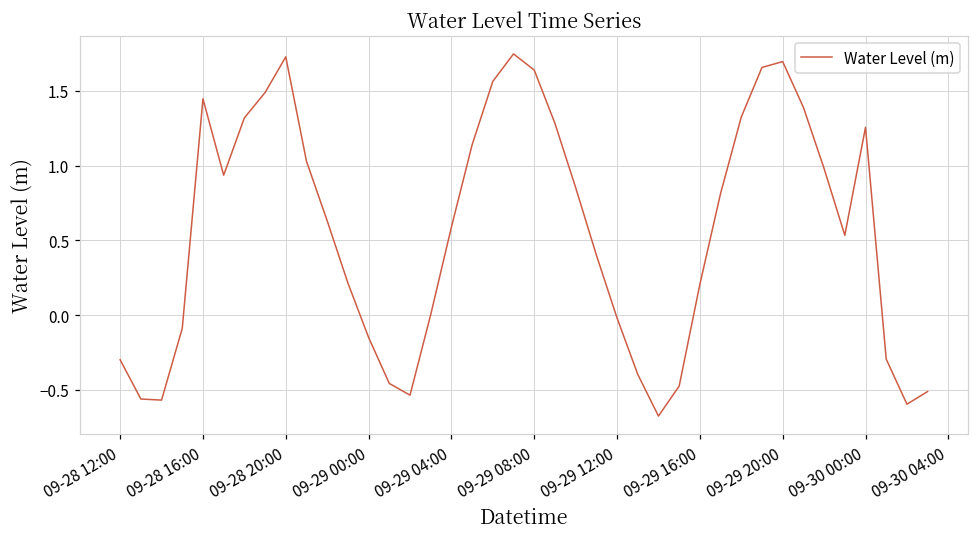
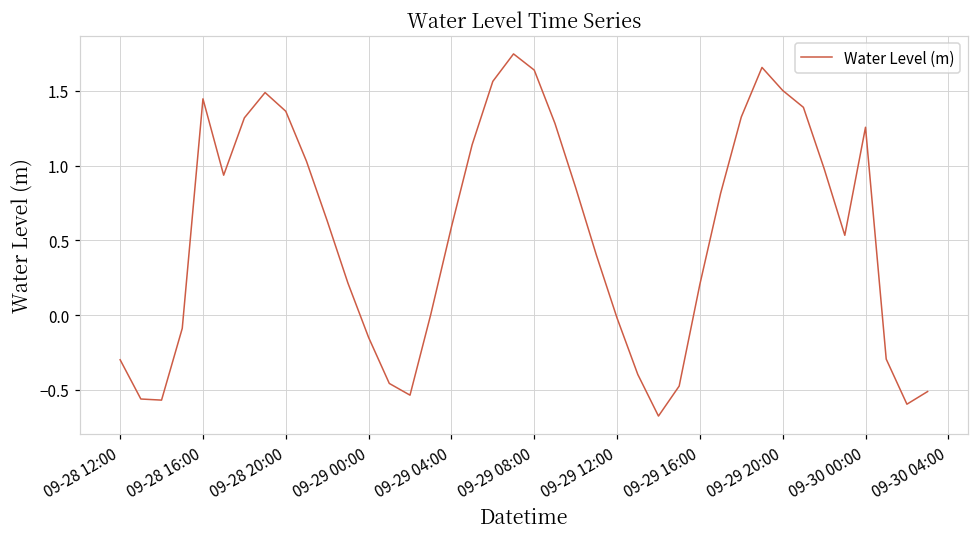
  {
    "09-28 12:00": -0.30,
    "09-28 16:00": 1.45,
-   "09-28 20:00": 1.73,
+   "09-28 20:00": 1.36,
    "09-29 00:00": -0.15,
    "09-29 04:00": 0.59,
    "09-29 08:00": 1.64,
    "09-29 12:00": -0.02,
    "09-29 16:00": 0.21,
-   "09-29 20:00": 1.70,
+   "09-29 20:00": 1.50,
    "09-30 00:00": 1.26
  }
